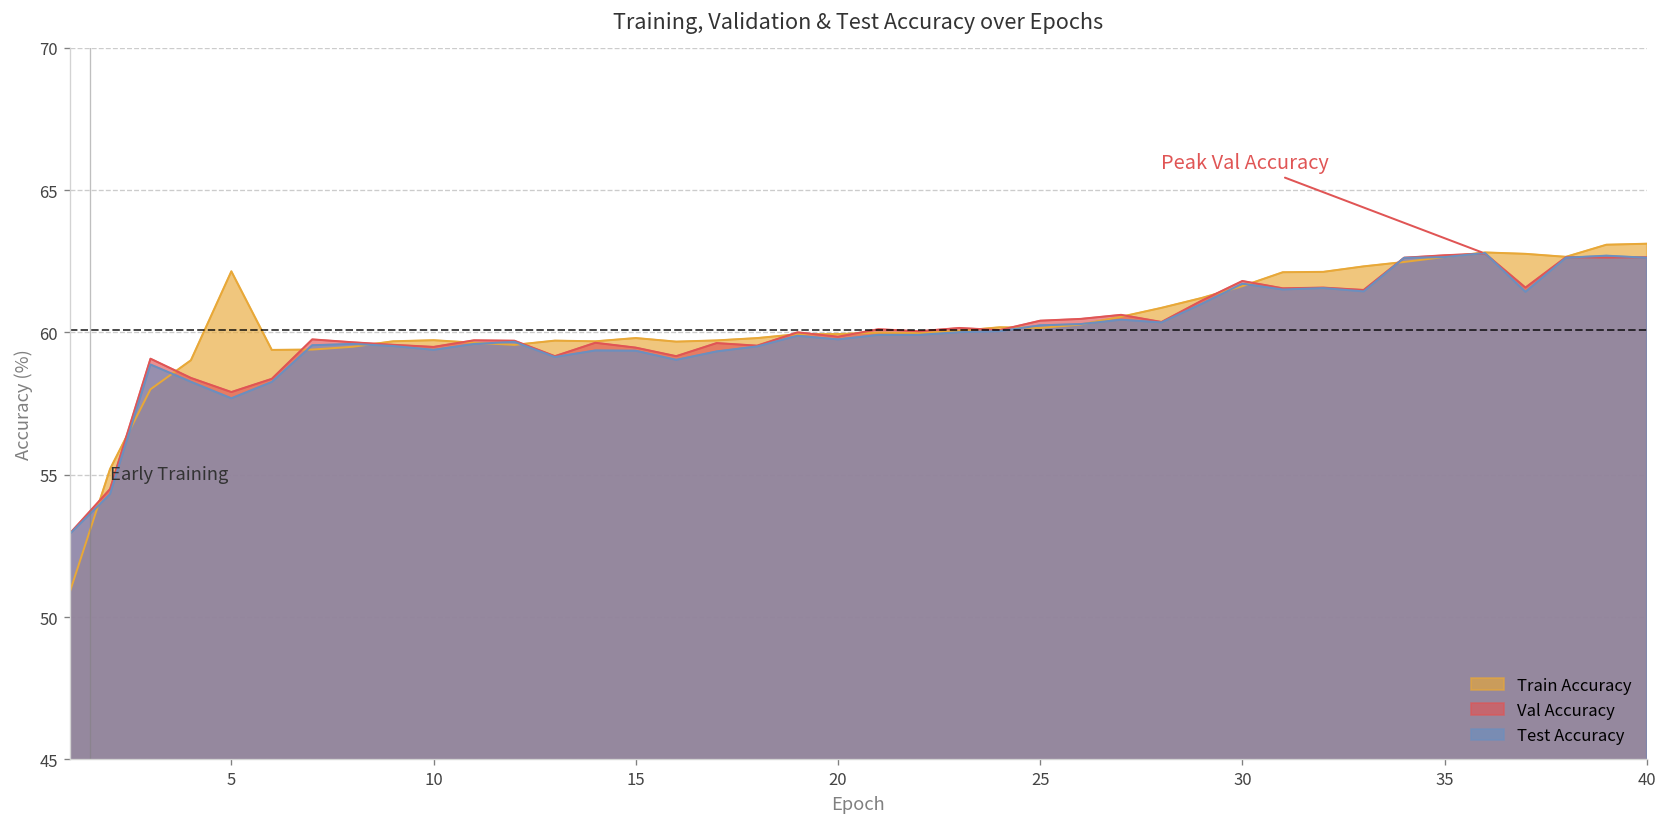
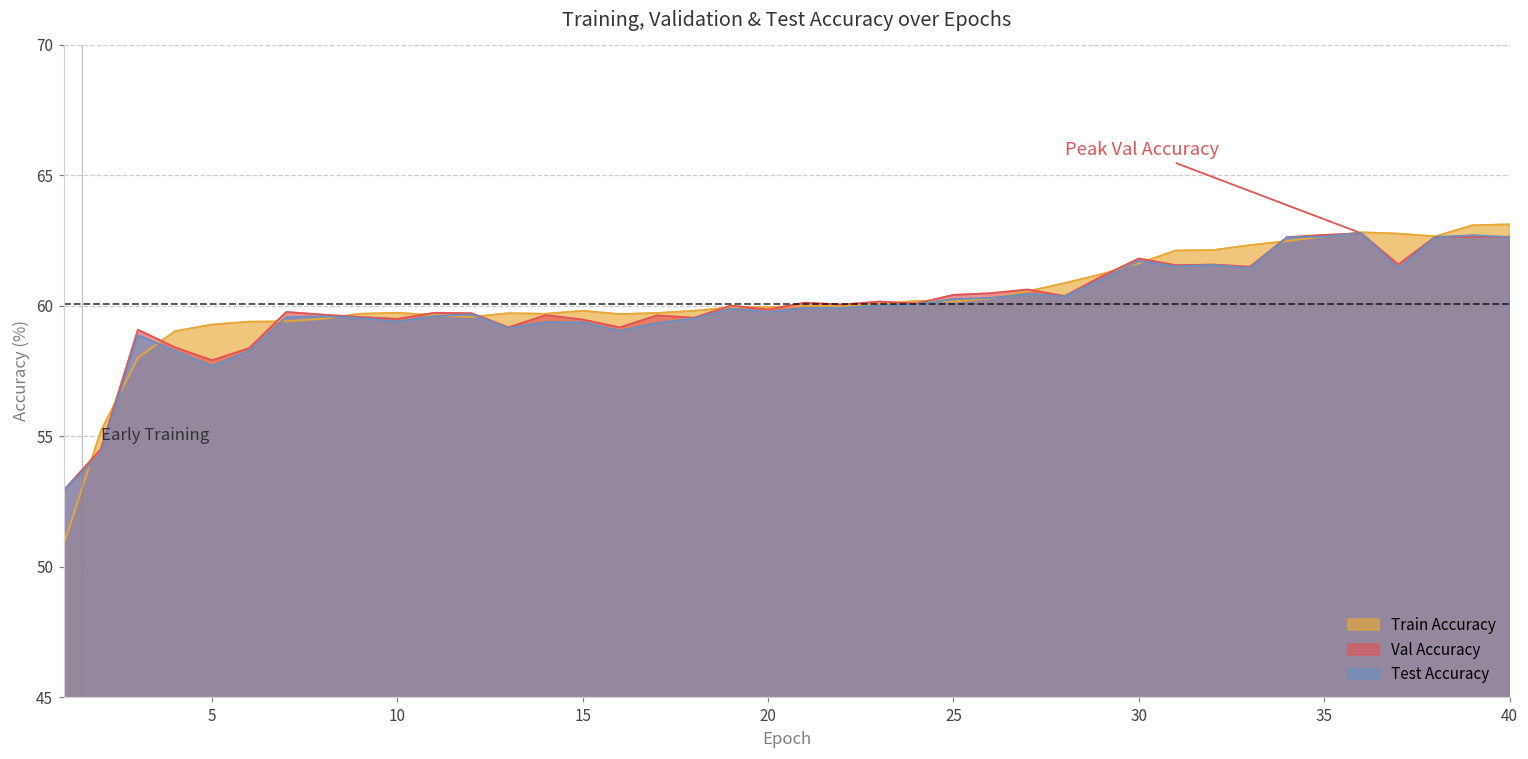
  {
    "Train Accuracy": {
-     "5": 62.1,
+     "5": 59.3,
      "10": 59.7,
      "15": 59.8,
      "40": 63.1
    },
    "Val Accuracy": {
      "5": 57.9,
      "15": 59.5,
      "25": 60.4
    },
    "Test Accuracy": {
      "5": 57.7,
      "15": 59.4
    }
  }
